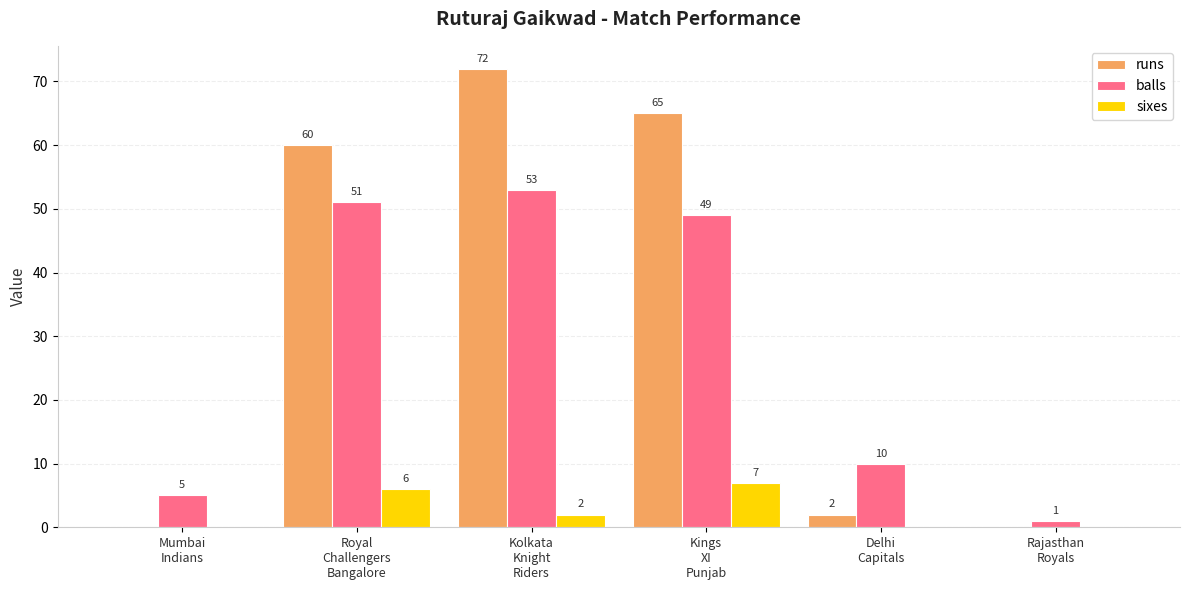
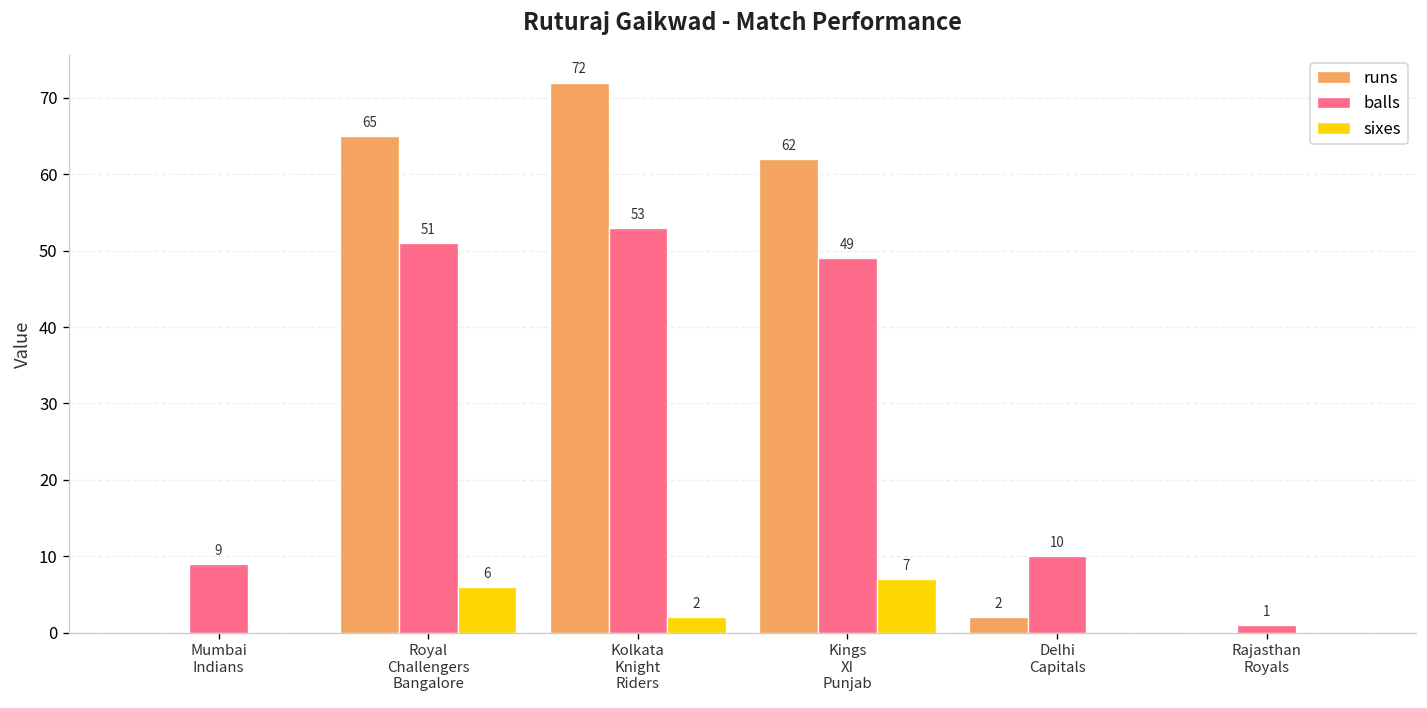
  {
    "runs": {
-     "Royal Challengers Bangalore": 60,
+     "Royal Challengers Bangalore": 65,
      "Kolkata Knight Riders": 72,
-     "Kings XI Punjab": 65,
+     "Kings XI Punjab": 62,
      "Delhi Capitals": 2
    },
    "balls": {
-     "Mumbai Indians": 5,
+     "Mumbai Indians": 9,
      "Royal Challengers Bangalore": 51,
      "Kolkata Knight Riders": 53,
      "Kings XI Punjab": 49,
      "Delhi Capitals": 10,
      "Rajasthan Royals": 1
    },
    "sixes": {
      "Royal Challengers Bangalore": 6,
      "Kolkata Knight Riders": 2,
      "Kings XI Punjab": 7
    }
  }
